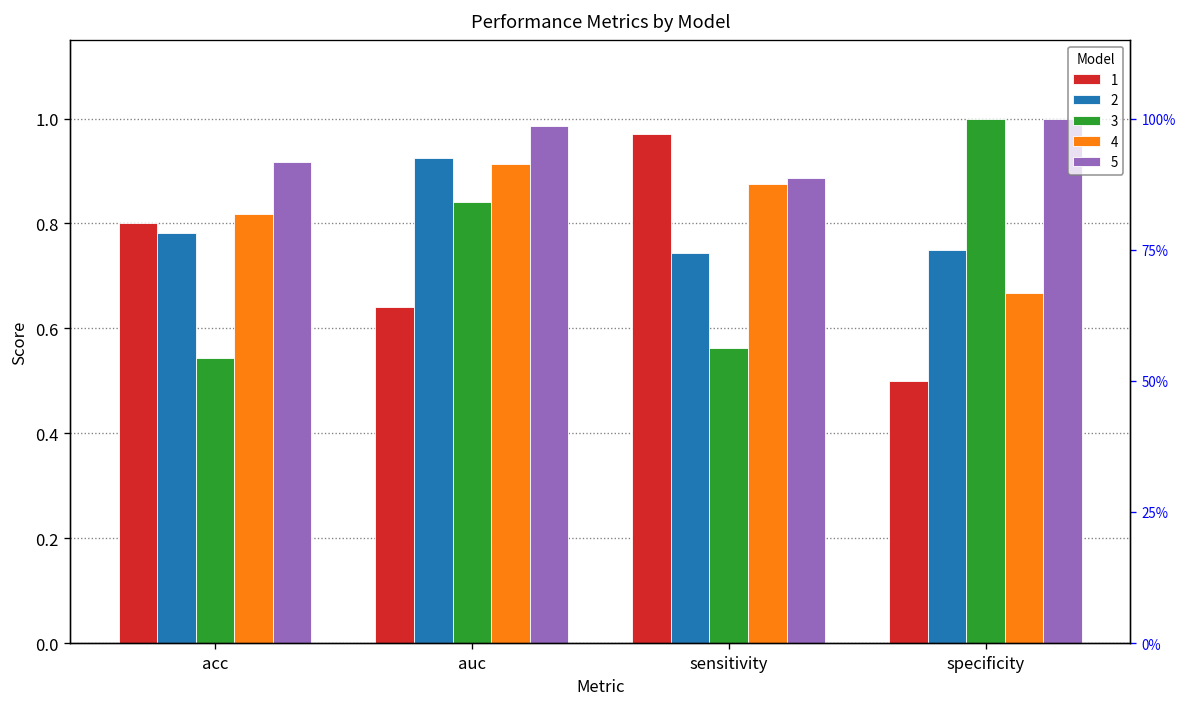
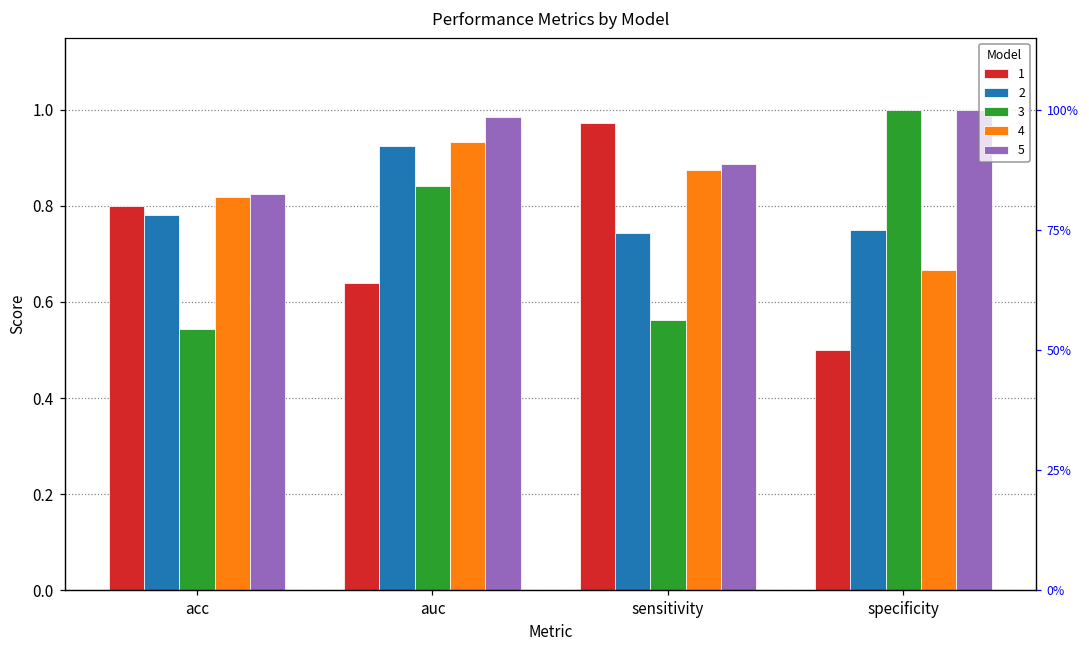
  {
    "1": {
      "acc": 0.80,
      "auc": 0.64,
      "sensitivity": 0.97,
      "specificity": 0.50
    },
    "2": {
      "acc": 0.78,
      "auc": 0.92,
      "sensitivity": 0.74,
      "specificity": 0.75
    },
    "3": {
      "acc": 0.54,
      "auc": 0.84,
      "sensitivity": 0.56,
      "specificity": 1.00
    },
    "4": {
      "acc": 0.82,
-     "auc": 0.91,
+     "auc": 0.93,
      "sensitivity": 0.88,
      "specificity": 0.67
    },
    "5": {
-     "acc": 0.92,
+     "acc": 0.83,
      "auc": 0.99,
      "sensitivity": 0.89,
      "specificity": 1.00
    }
  }
